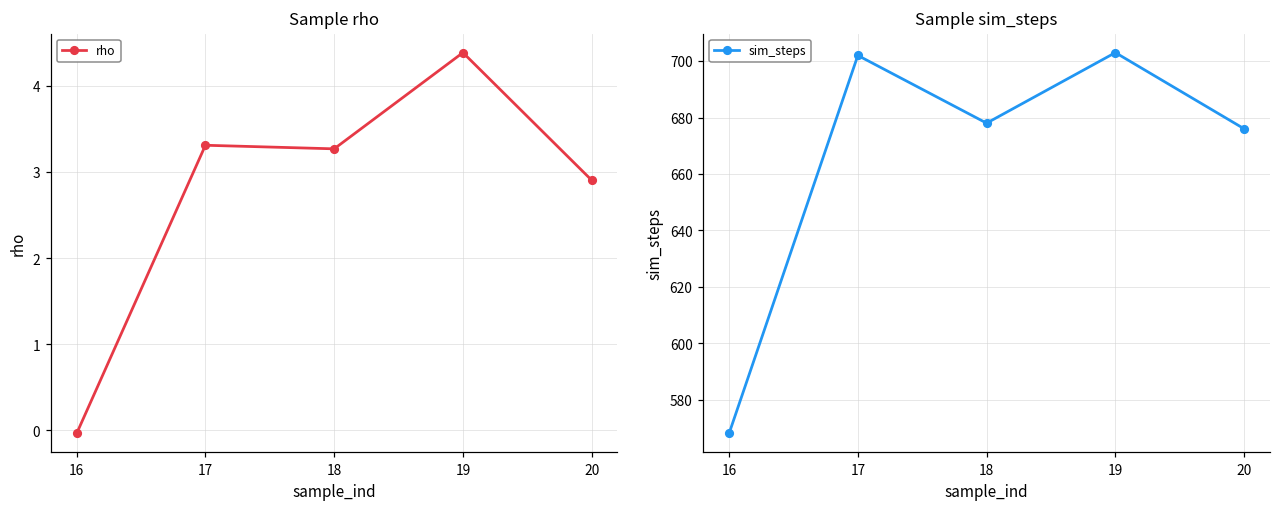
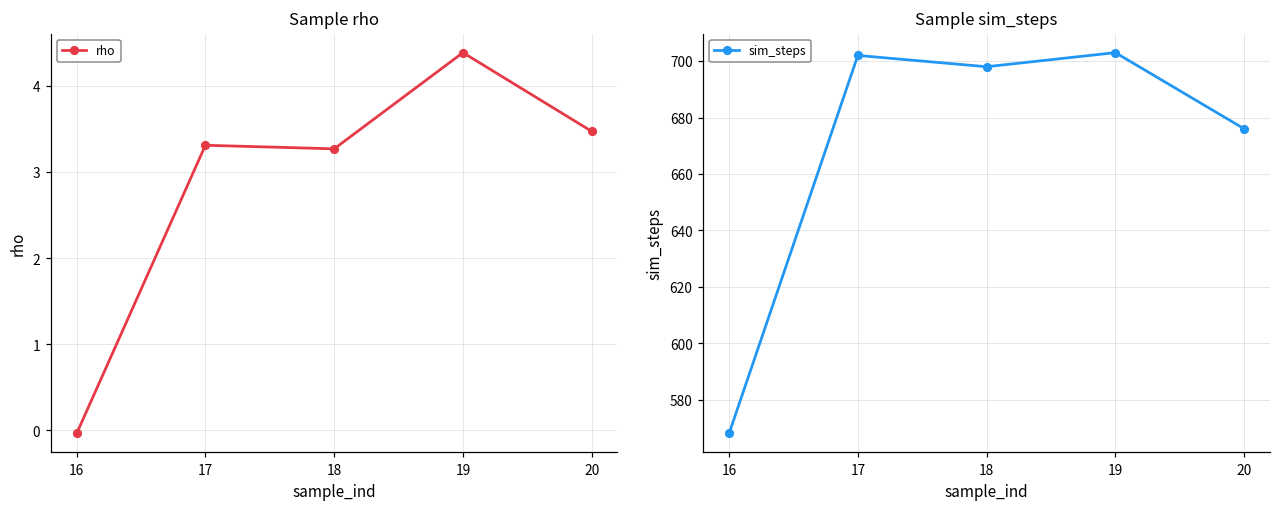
  {
    "Sample rho": {
      "16": 0.0,
      "17": 3.3,
      "18": 3.3,
      "19": 4.4,
-     "20": 2.9
+     "20": 3.5
    },
    "Sample sim_steps": {
      "16": 568,
      "17": 702,
-     "18": 678,
+     "18": 698,
      "19": 703,
      "20": 676
    }
  }
